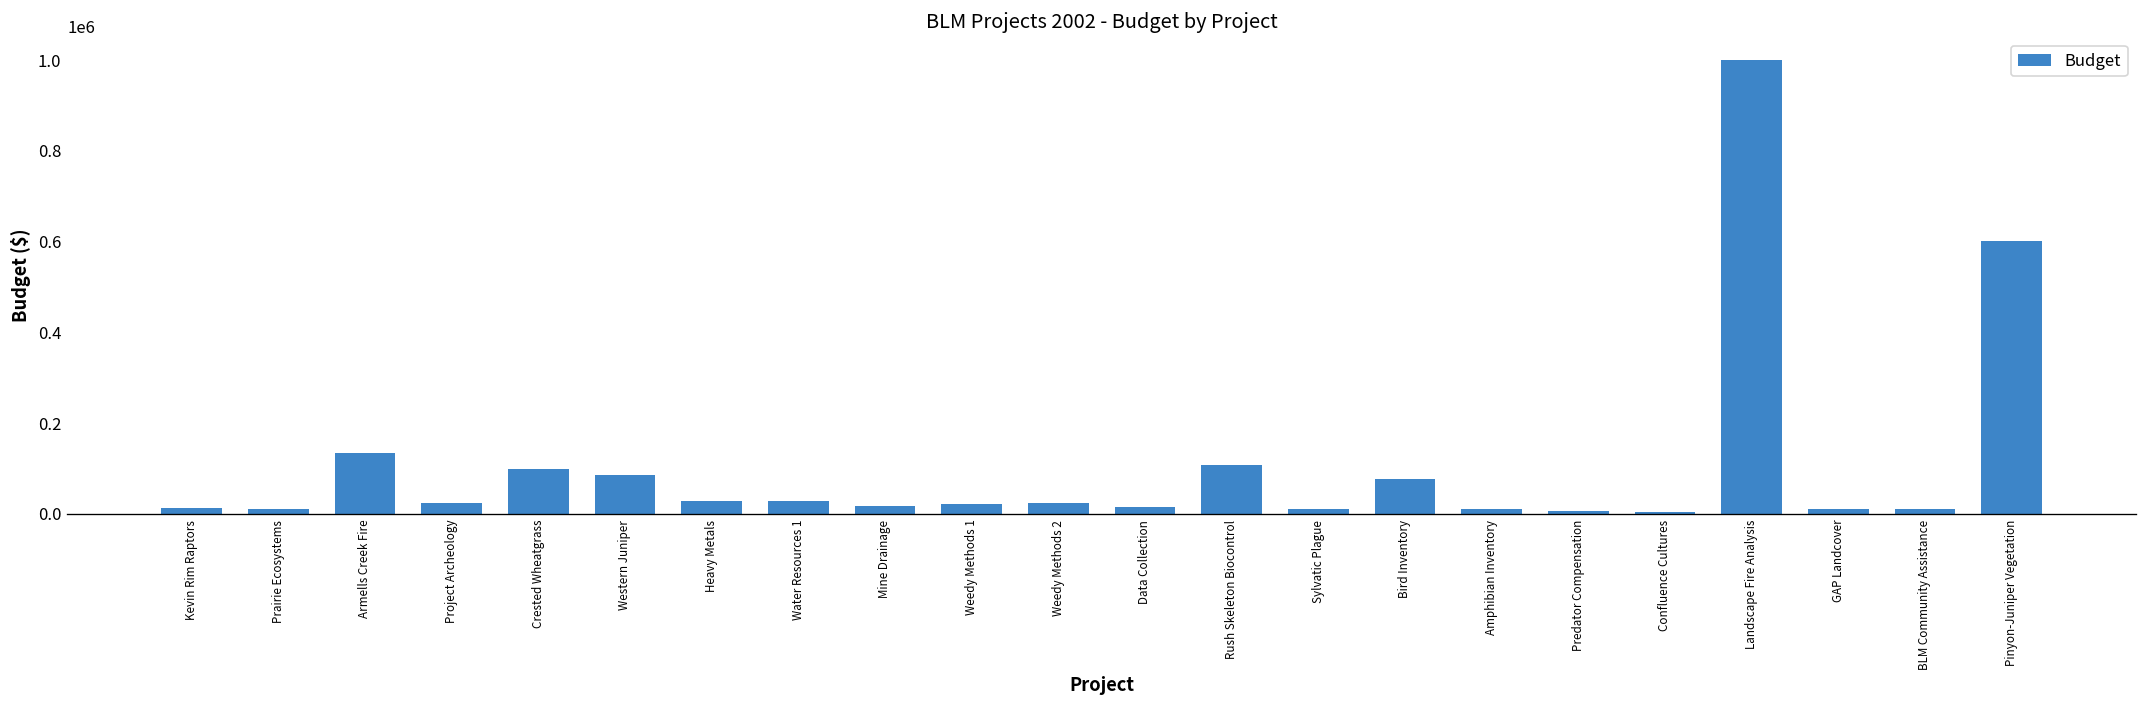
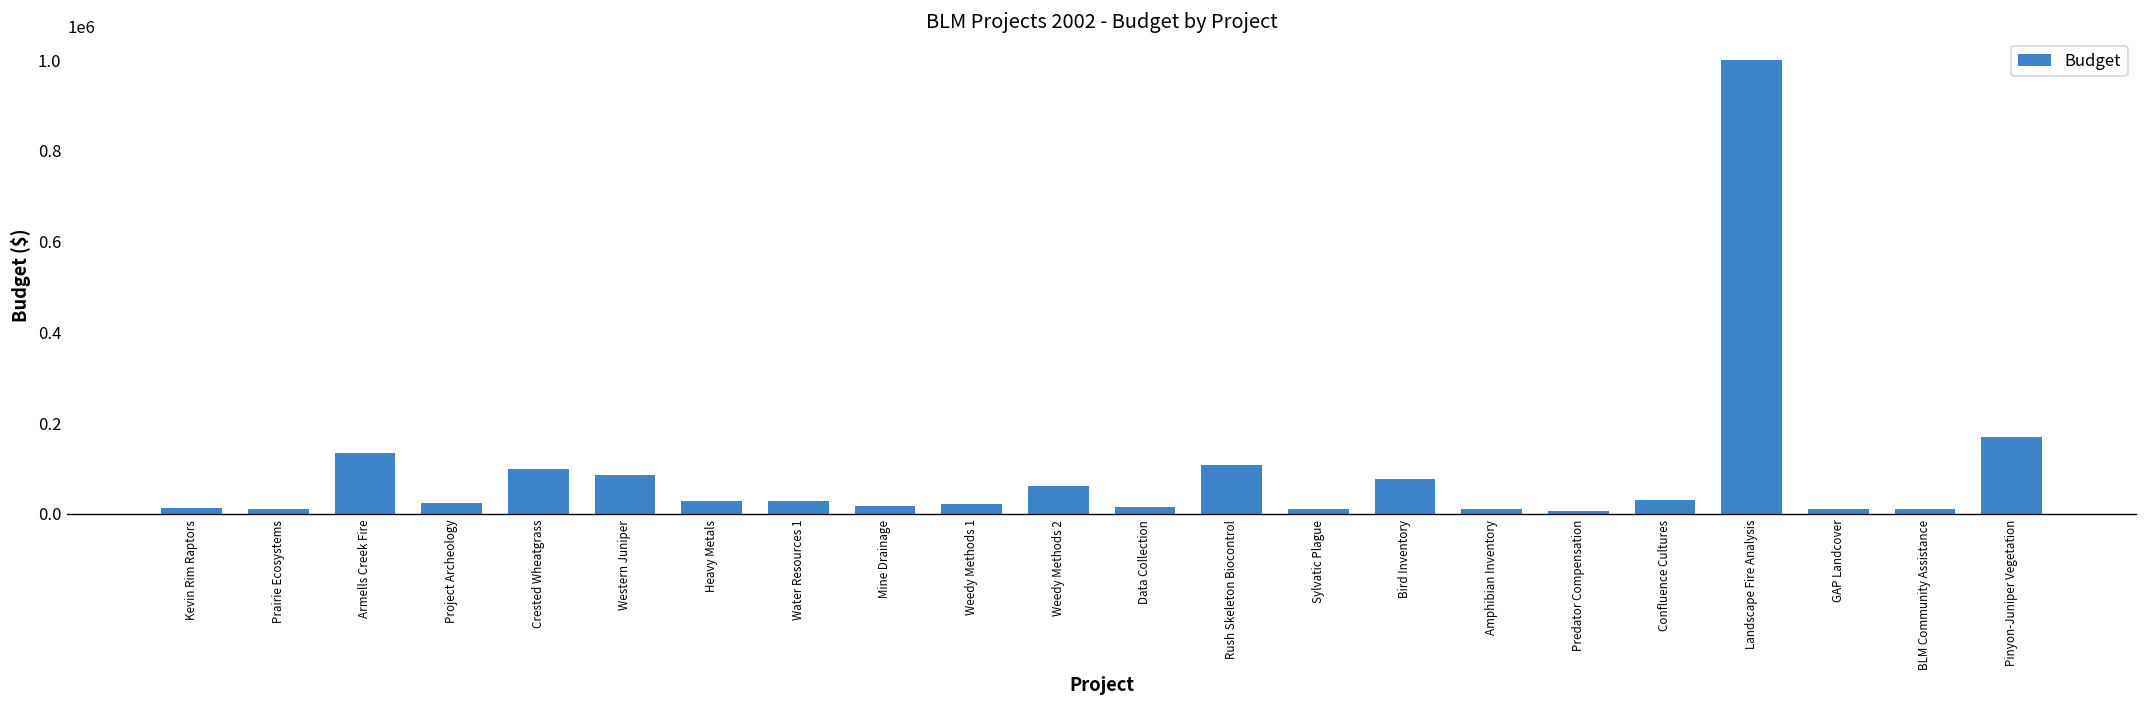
  {
    "Kevin Rim Raptors": 10000,
    "Prairie Ecosystems": 10000,
    "Armells Creek Fire": 130000,
    "Project Archeology": 30000,
    "Crested Wheatgrass": 100000,
    "Western Juniper": 90000,
    "Heavy Metals": 30000,
    "Water Resources 1": 30000,
    "Mine Drainage": 20000,
    "Weedy Methods 1": 20000,
-   "Weedy Methods 2": 20000,
+   "Weedy Methods 2": 60000,
    "Data Collection": 20000,
    "Rush Skeleton Biocontrol": 110000,
    "Sylvatic Plague": 10000,
    "Bird Inventory": 80000,
    "Amphibian Inventory": 10000,
    "Predator Compensation": 10000,
-   "Confluence Cultures": 10000,
+   "Confluence Cultures": 30000,
    "Landscape Fire Analysis": 1000000,
    "GAP Landcover": 10000,
    "BLM Community Assistance": 10000,
-   "Pinyon-Juniper Vegetation": 600000
+   "Pinyon-Juniper Vegetation": 170000
  }
